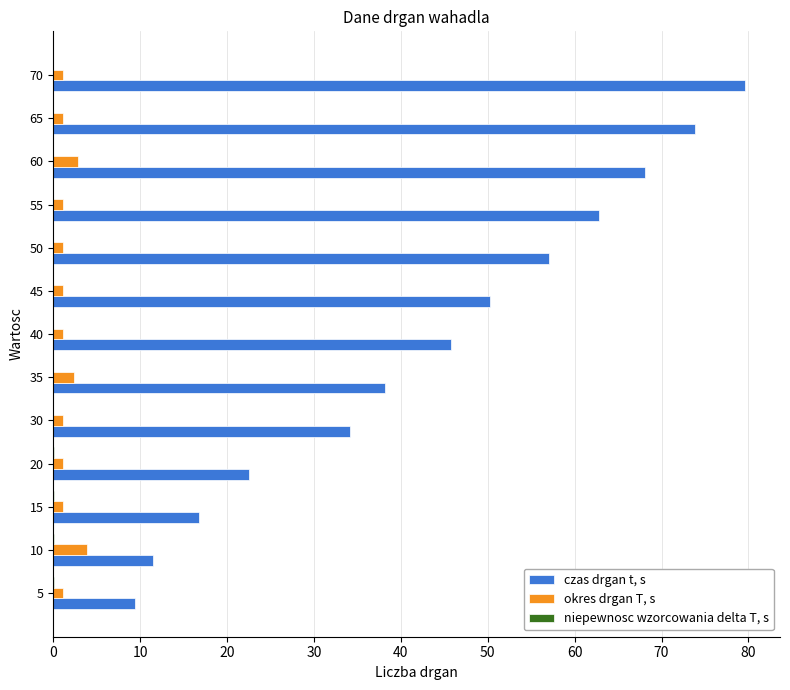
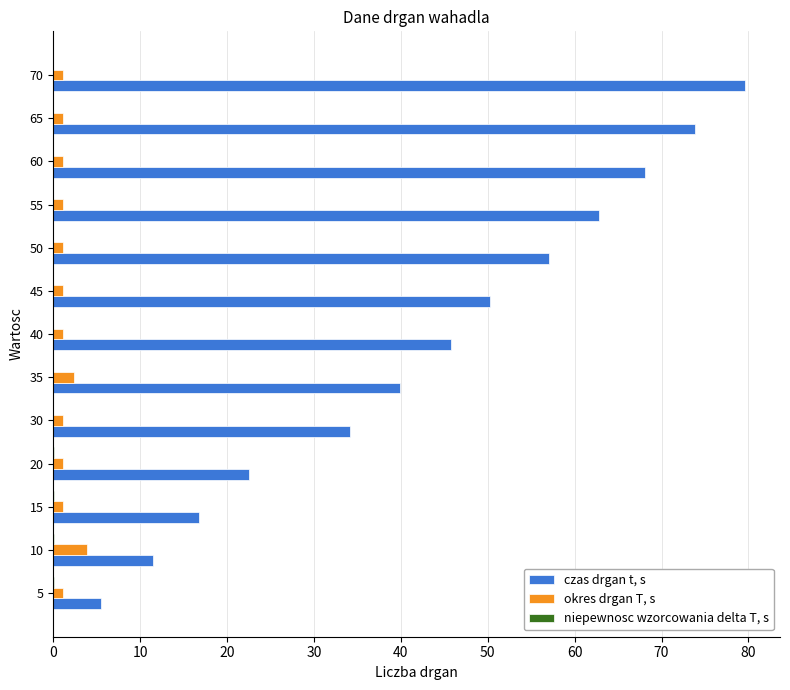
  {
    "czas drgan t, s": {
      "70": 80,
      "65": 74,
      "60": 68,
      "55": 63,
      "50": 57,
      "45": 50,
      "40": 46,
-     "35": 38,
+     "35": 40,
      "30": 34,
      "20": 23,
      "15": 17,
      "10": 11,
-     "5": 9
+     "5": 6
    },
    "okres drgan T, s": {
      "70": 1,
      "65": 1,
-     "60": 3,
+     "60": 1,
      "55": 1,
      "50": 1,
      "45": 1,
      "40": 1,
      "35": 2,
      "30": 1,
      "20": 1,
      "15": 1,
      "10": 4,
      "5": 1
    }
  }
